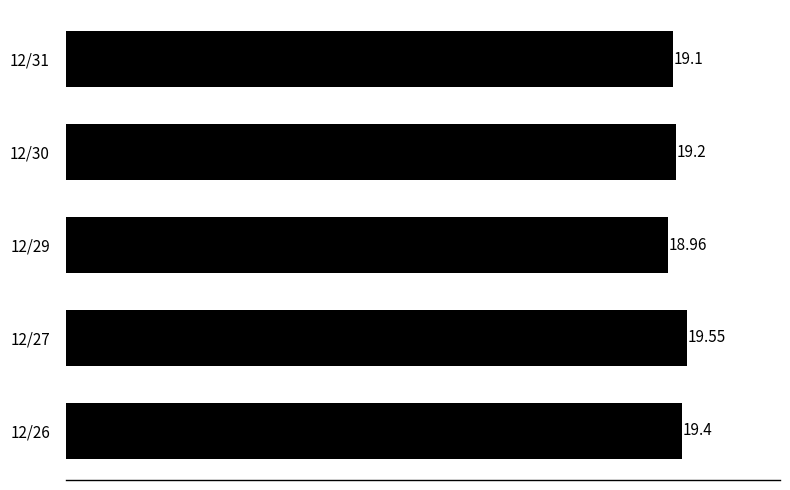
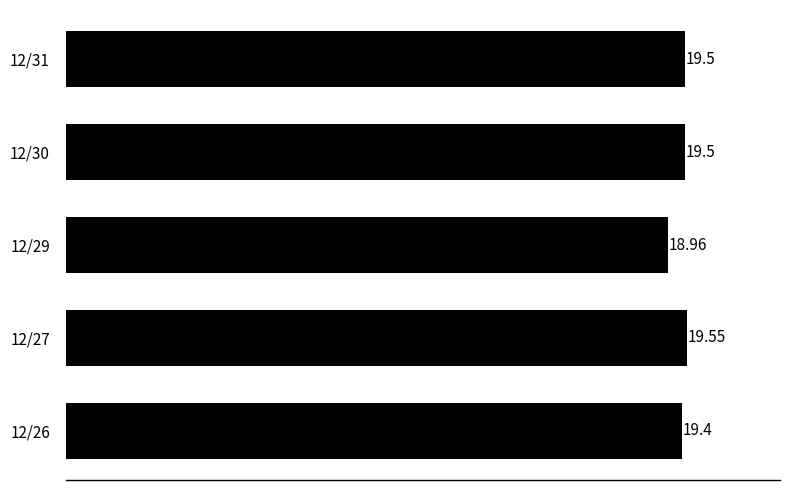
  {
-   "12/31": 19.1,
-   "12/30": 19.2,
+   "12/31": 19.5,
+   "12/30": 19.5,
    "12/29": 18.96,
    "12/27": 19.55,
    "12/26": 19.4
  }
